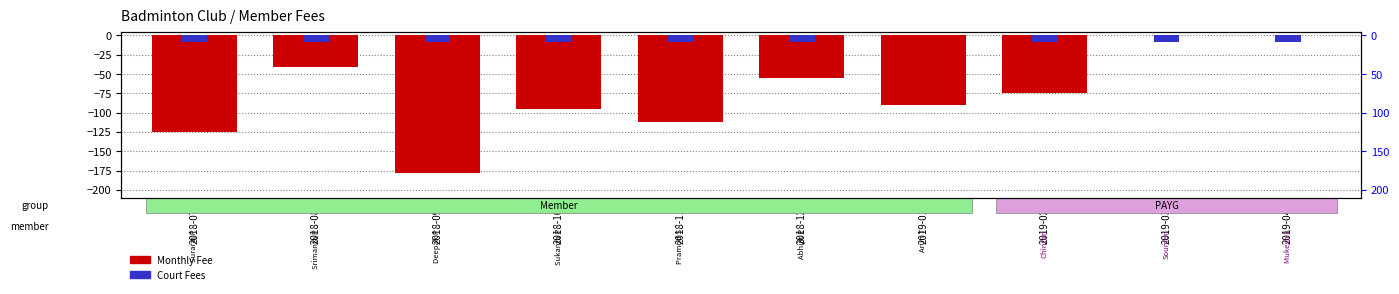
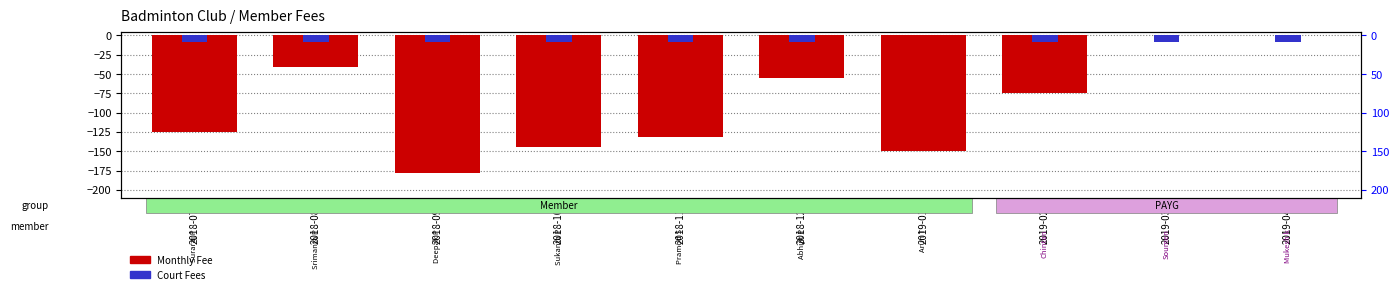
  {
    "Monthly Fee": {
      "2018-07": -130,
      "2018-08": -40,
      "2018-09": -180,
-     "2018-10": -100,
-     "2018-11": -110,
+     "2018-10": -140,
+     "2018-11": -130,
      "2018-12": -60,
-     "2019-01": -90,
+     "2019-01": -150,
      "2019-02": -80,
      "2019-03": 0,
      "2019-04": 0
    }
  }
